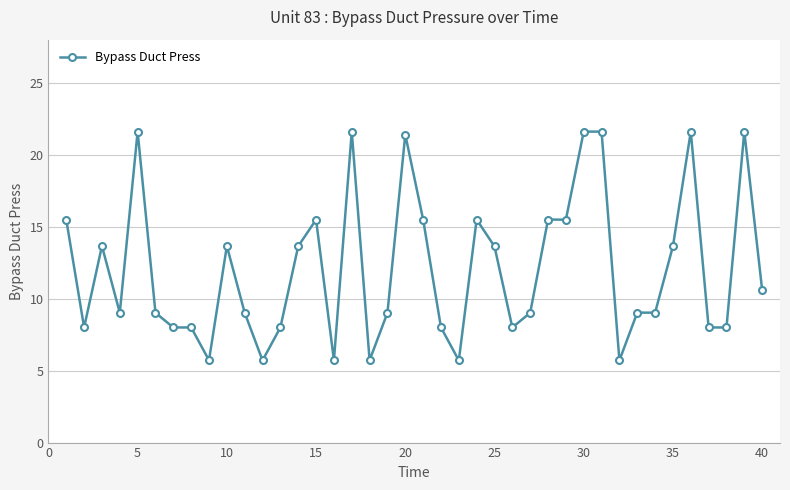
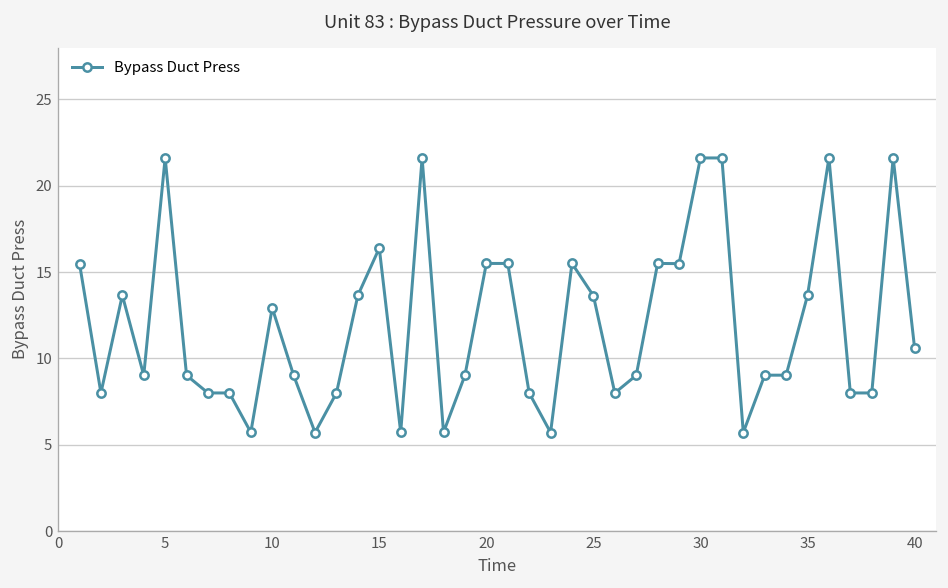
  {
    "5": 21.6,
-   "10": 13.7,
-   "15": 15.5,
-   "20": 21.4,
+   "10": 12.9,
+   "15": 16.4,
+   "20": 15.5,
    "25": 13.6,
    "30": 21.6,
    "35": 13.7,
    "40": 10.6
  }
